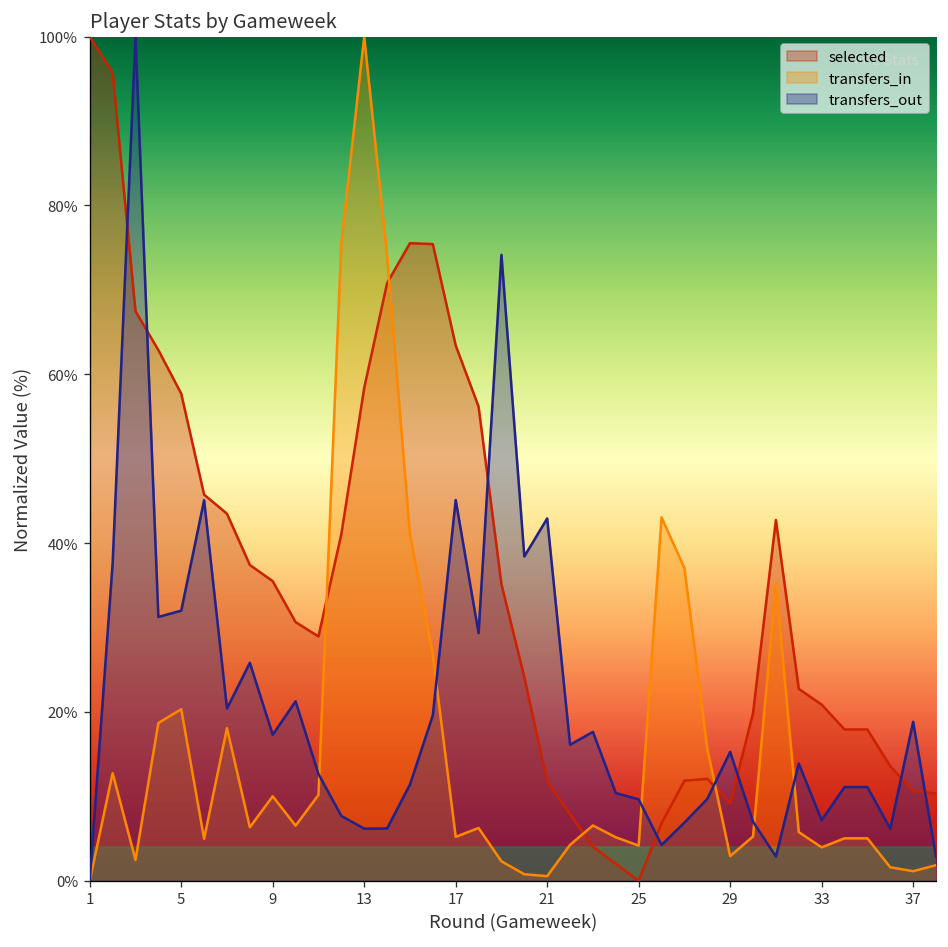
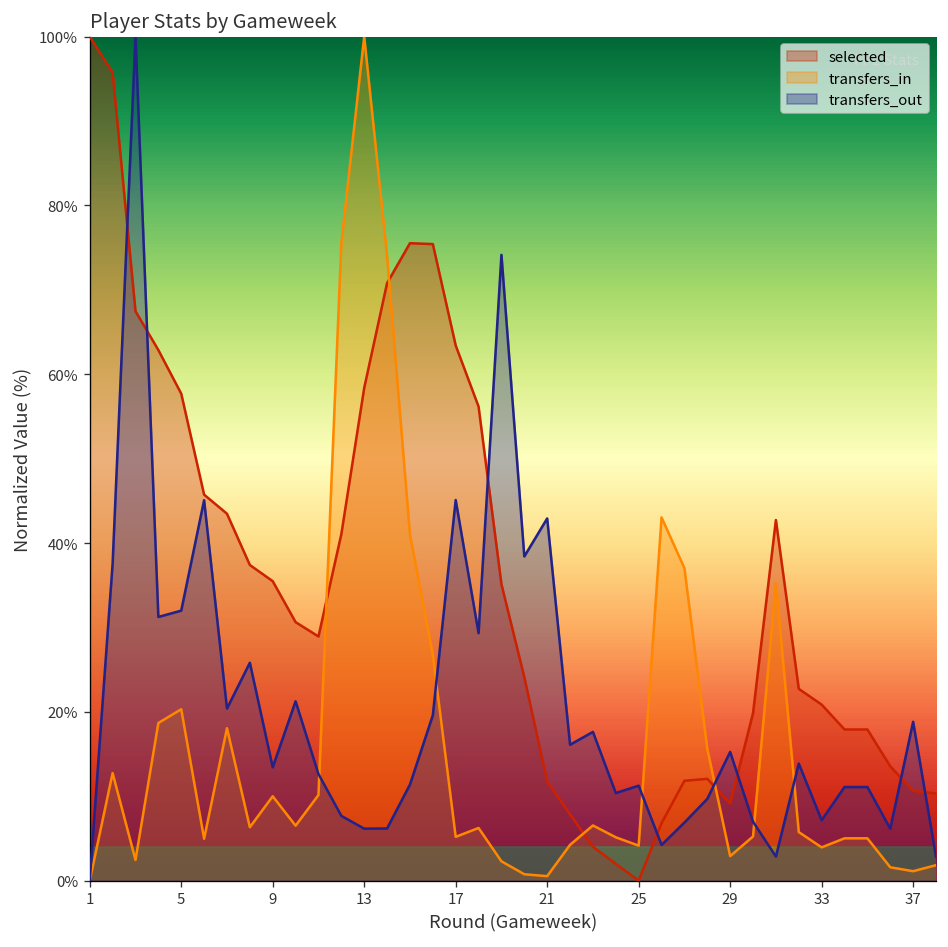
  {
    "transfers_out": {
      "5": "32%",
-     "9": "17%",
+     "9": "13%",
      "13": "6%",
      "17": "45%",
      "21": "43%",
-     "25": "10%",
+     "25": "11%",
      "29": "15%",
      "33": "7%",
      "37": "19%"
    }
  }
